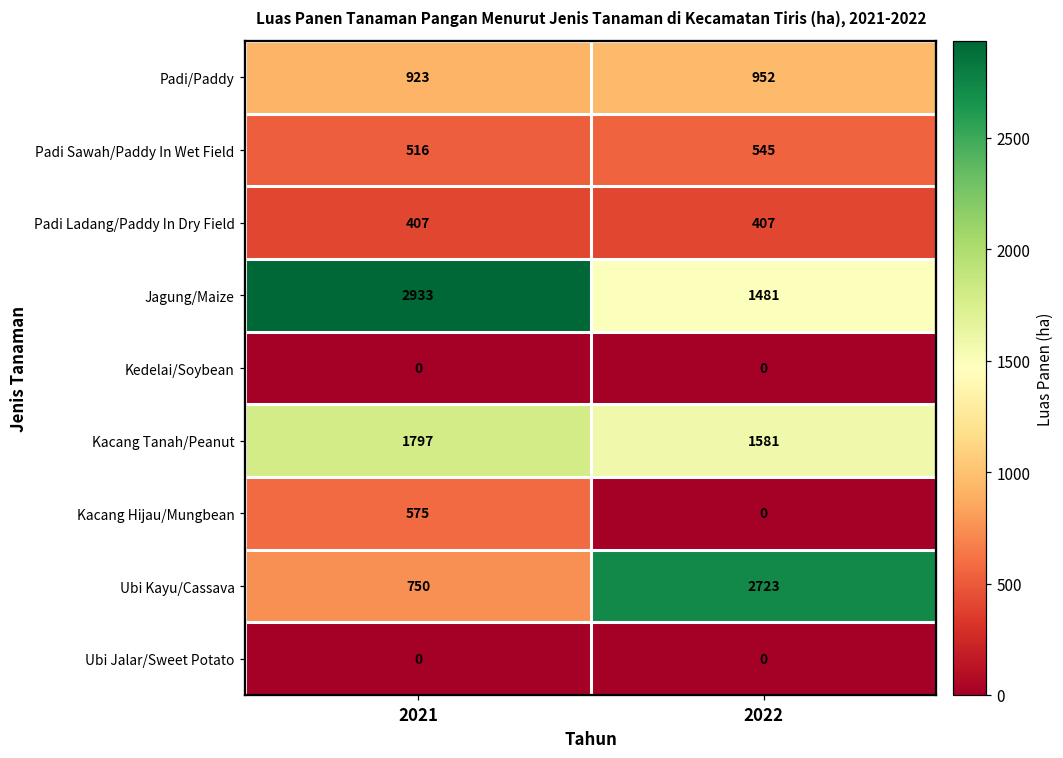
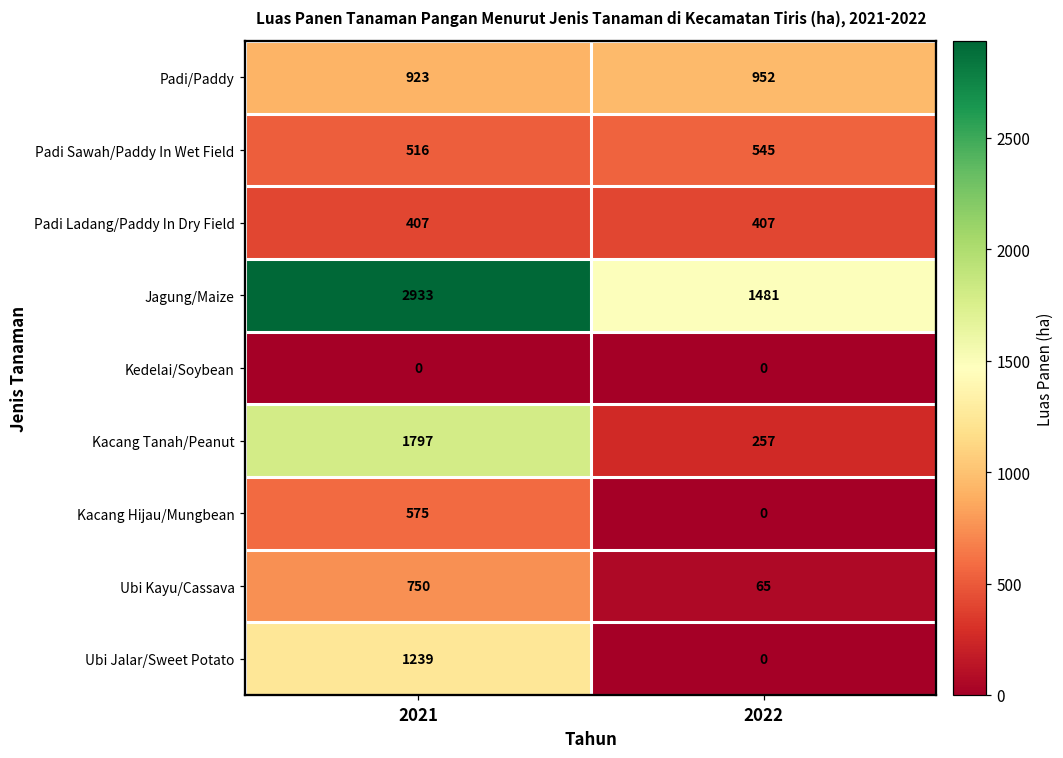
  {
    "Padi/Paddy": {
      "2021": 923,
      "2022": 952
    },
    "Padi Sawah/Paddy In Wet Field": {
      "2021": 516,
      "2022": 545
    },
    "Padi Ladang/Paddy In Dry Field": {
      "2021": 407,
      "2022": 407
    },
    "Jagung/Maize": {
      "2021": 2933,
      "2022": 1481
    },
    "Kedelai/Soybean": {
      "2021": 0,
      "2022": 0
    },
    "Kacang Tanah/Peanut": {
      "2021": 1797,
-     "2022": 1581
+     "2022": 257
    },
    "Kacang Hijau/Mungbean": {
      "2021": 575,
      "2022": 0
    },
    "Ubi Kayu/Cassava": {
      "2021": 750,
-     "2022": 2723
+     "2022": 65
    },
    "Ubi Jalar/Sweet Potato": {
-     "2021": 0,
+     "2021": 1239,
      "2022": 0
    }
  }
